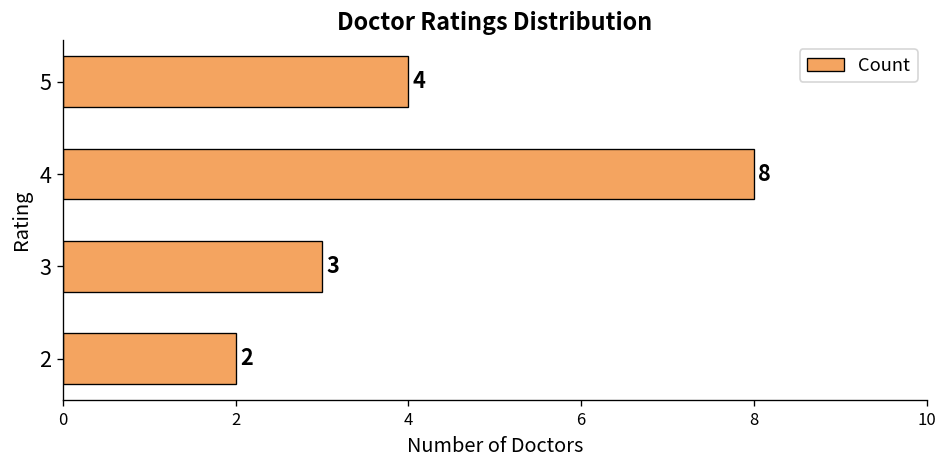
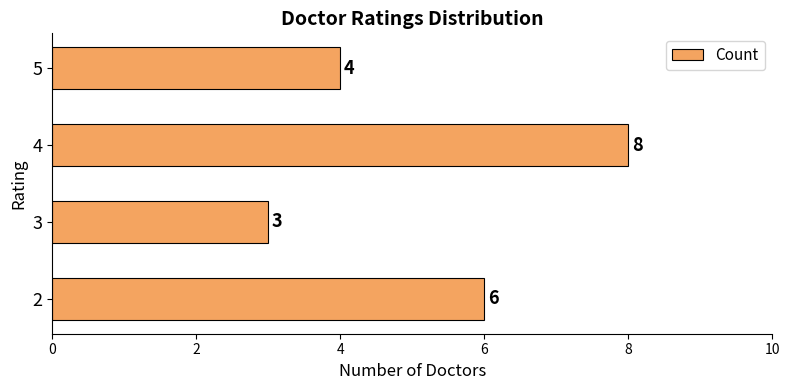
  {
    "5": 4,
    "4": 8,
    "3": 3,
-   "2": 2
+   "2": 6
  }
